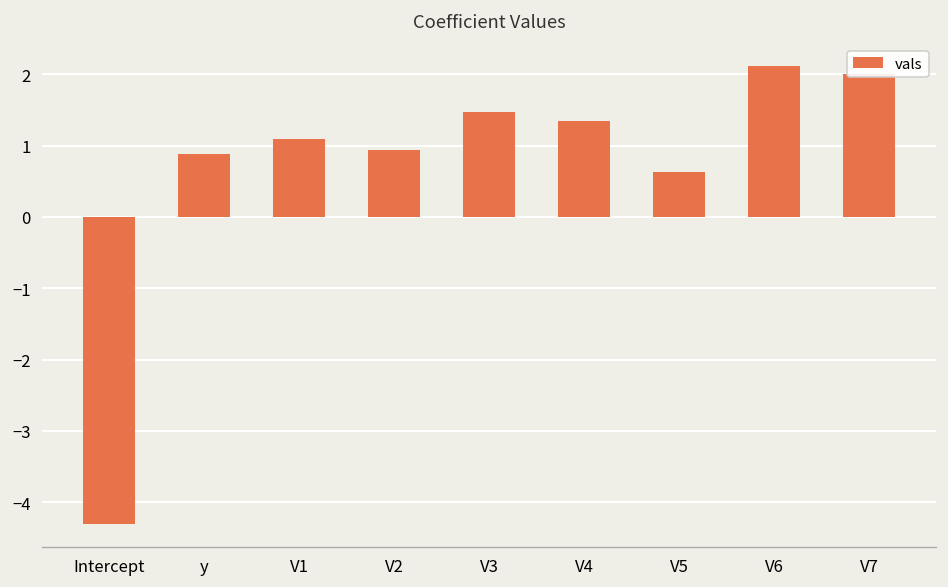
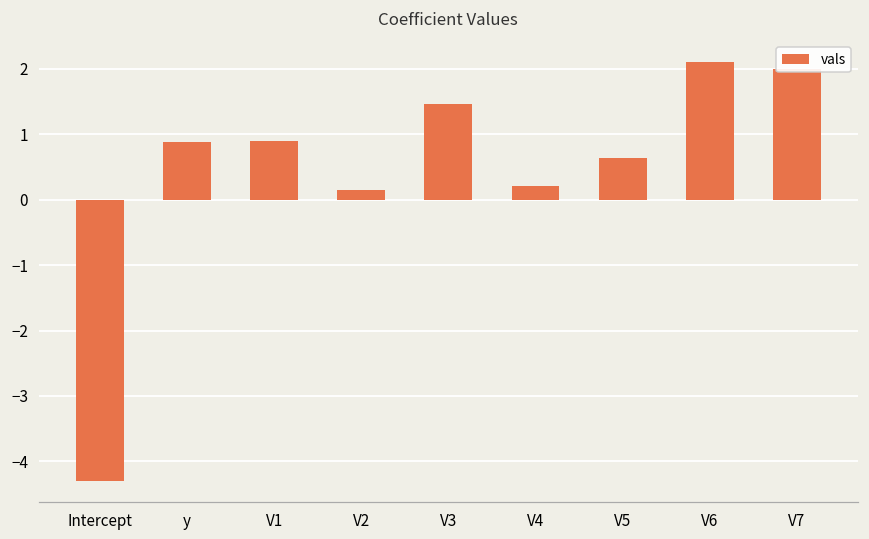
  {
    "Intercept": -4.3,
    "y": 0.9,
-   "V1": 1.1,
-   "V2": 0.9,
+   "V1": 0.9,
+   "V2": 0.1,
    "V3": 1.5,
-   "V4": 1.3,
+   "V4": 0.2,
    "V5": 0.6,
    "V6": 2.1
  }
